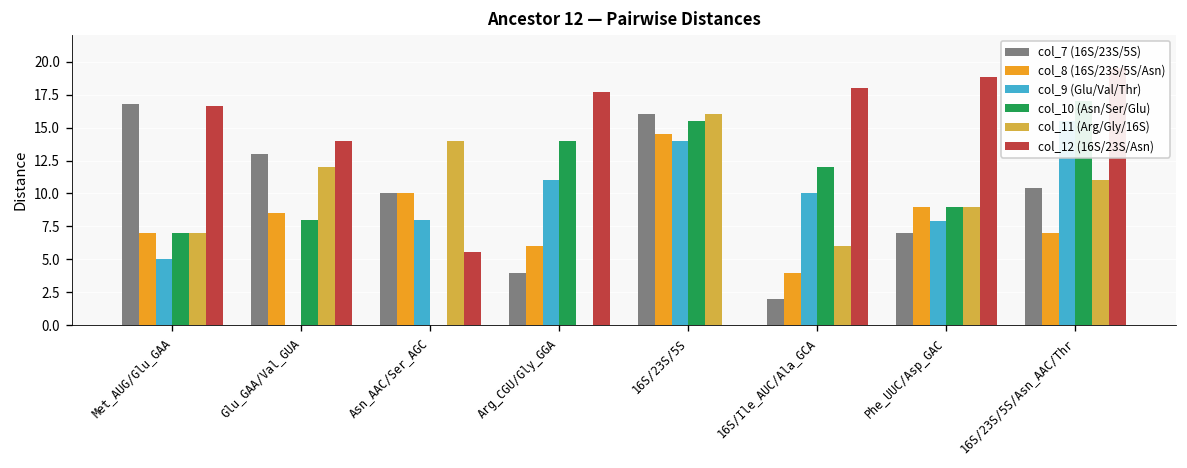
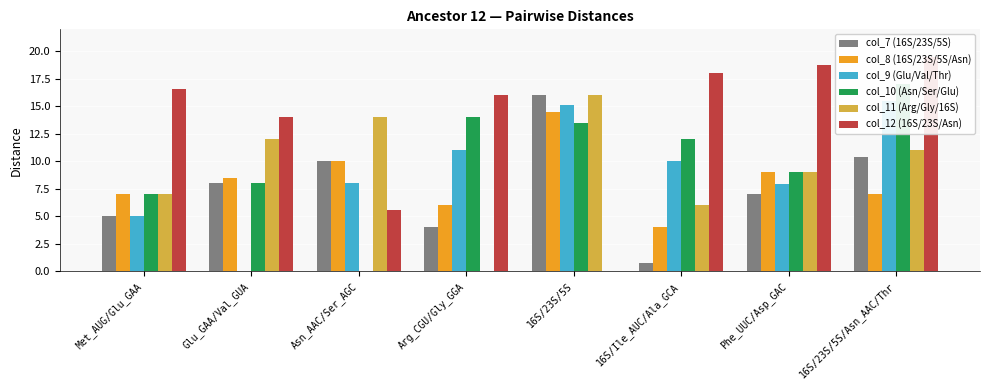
  {
    "col_7 (16S/23S/5S)": {
-     "Met_AUG/Glu_GAA": 16.8,
-     "Glu_GAA/Val_GUA": 13,
+     "Met_AUG/Glu_GAA": 5.0,
+     "Glu_GAA/Val_GUA": 8,
      "Asn_AAC/Ser_AGC": 10.0,
      "Arg_CGU/Gly_GGA": 4.0,
      "16S/23S/5S": 16.0,
-     "16S/Ile_AUC/Ala_GCA": 2.0,
+     "16S/Ile_AUC/Ala_GCA": 0.7,
      "Phe_UUC/Asp_GAC": 7.0,
      "16S/23S/5S/Asn_AAC/Thr": 10.4
    },
    "col_9 (Glu/Val/Thr)": {
      "Met_AUG/Glu_GAA": 5.0,
      "Glu_GAA/Val_GUA": 0.0,
      "Asn_AAC/Ser_AGC": 8.0,
      "Arg_CGU/Gly_GGA": 11.0,
-     "16S/23S/5S": 14.0,
+     "16S/23S/5S": 15.1,
      "16S/Ile_AUC/Ala_GCA": 10.0,
      "Phe_UUC/Asp_GAC": 7.9
    },
    "col_10 (Asn/Ser/Glu)": {
      "Met_AUG/Glu_GAA": 7.0,
      "Glu_GAA/Val_GUA": 8.0,
      "Asn_AAC/Ser_AGC": 0.0,
      "Arg_CGU/Gly_GGA": 14.0,
-     "16S/23S/5S": 15.5,
+     "16S/23S/5S": 13.5,
      "16S/Ile_AUC/Ala_GCA": 12.0,
      "Phe_UUC/Asp_GAC": 9.0
    },
    "col_12 (16S/23S/Asn)": {
      "Met_AUG/Glu_GAA": 16.6,
      "Glu_GAA/Val_GUA": 14.0,
      "Asn_AAC/Ser_AGC": 5.6,
-     "Arg_CGU/Gly_GGA": 17.7,
+     "Arg_CGU/Gly_GGA": 16.0,
      "16S/23S/5S": 0.0,
      "16S/Ile_AUC/Ala_GCA": 18.0,
      "Phe_UUC/Asp_GAC": 18.8
    }
  }
